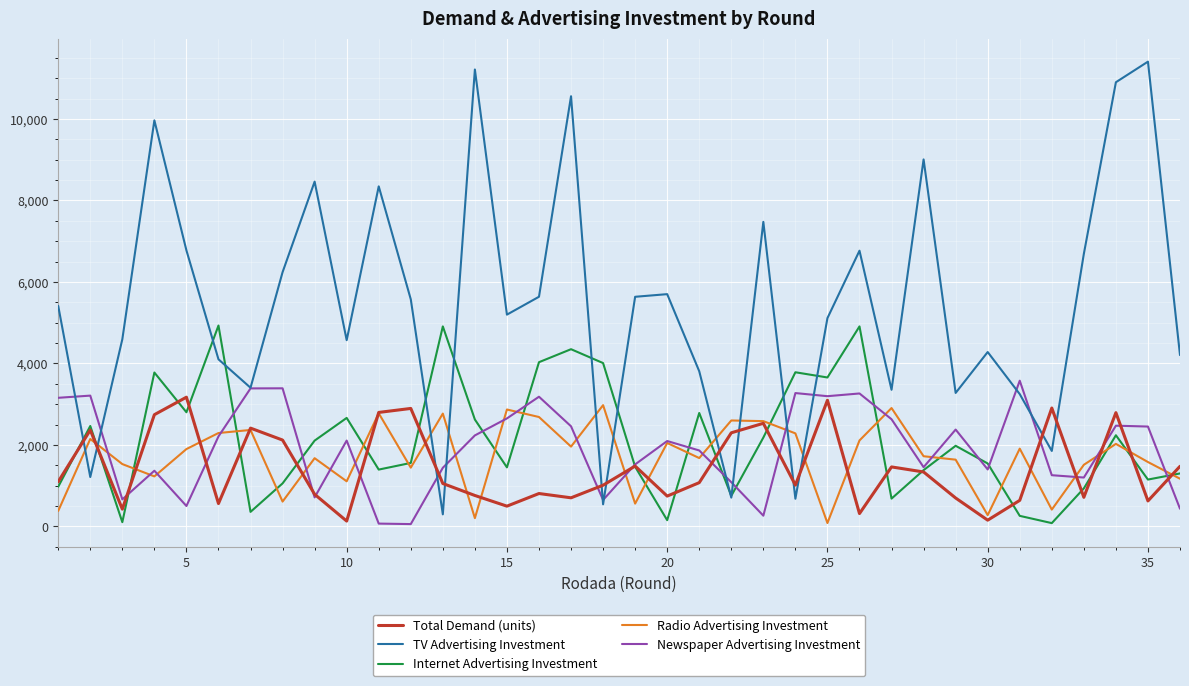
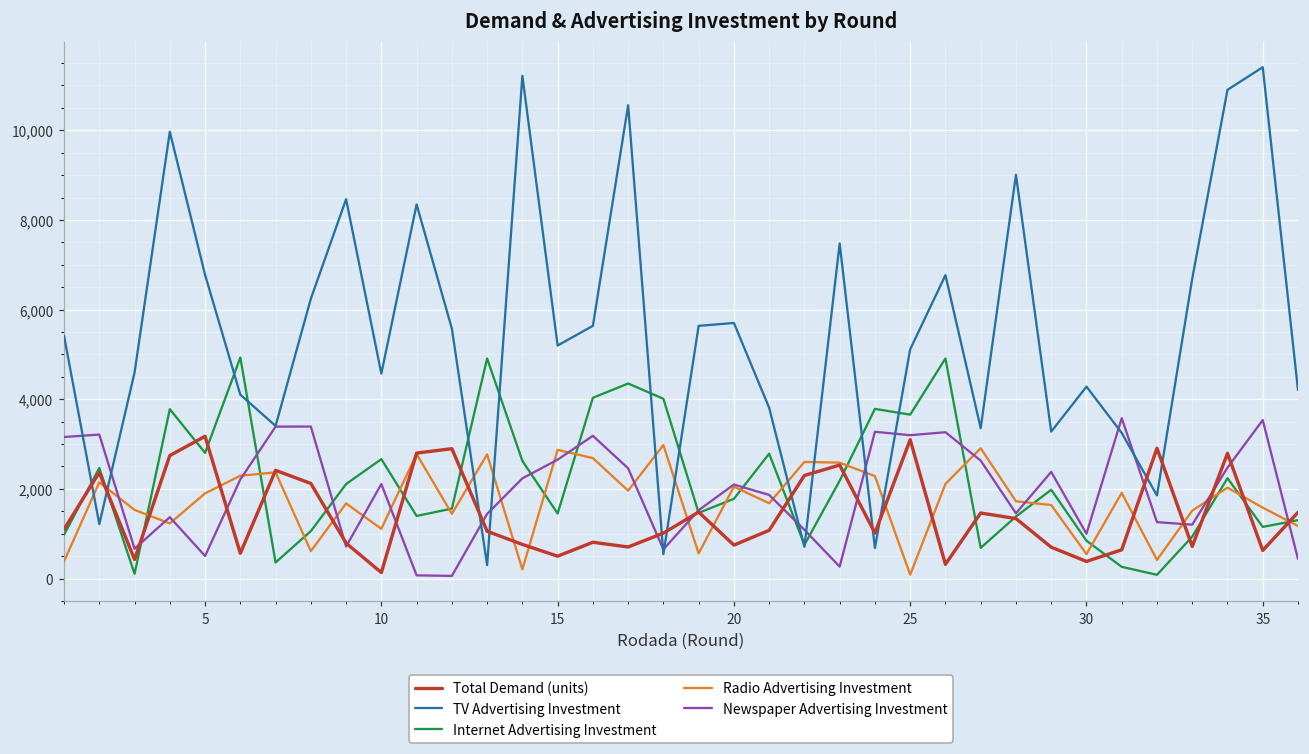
  {
    "Total Demand (units)": {
      "5": "3,200",
      "10": "100",
      "15": "500",
      "20": "700",
      "25": "3,100",
-     "30": "200",
+     "30": "400",
      "35": "600"
    },
    "TV Advertising Investment": {
      "5": "6,800",
      "10": "4,600",
      "15": "5,200",
      "20": "5,700",
      "25": "5,100",
      "30": "4,300",
      "35": "11,400"
    },
    "Internet Advertising Investment": {
      "5": "2,800",
      "10": "2,700",
      "15": "1,500",
-     "20": "200",
+     "20": "1,800",
      "25": "3,700",
-     "30": "1,500",
+     "30": "800",
      "35": "1,200"
    },
    "Radio Advertising Investment": {
      "5": "1,900",
      "10": "1,100",
      "15": "2,900",
      "25": "100",
-     "30": "300",
+     "30": "500",
      "35": "1,600"
    },
    "Newspaper Advertising Investment": {
      "5": "500",
      "10": "2,100",
      "15": "2,700",
      "25": "3,200",
-     "30": "1,400",
-     "35": "2,500"
+     "30": "1,000",
+     "35": "3,500"
    }
  }
